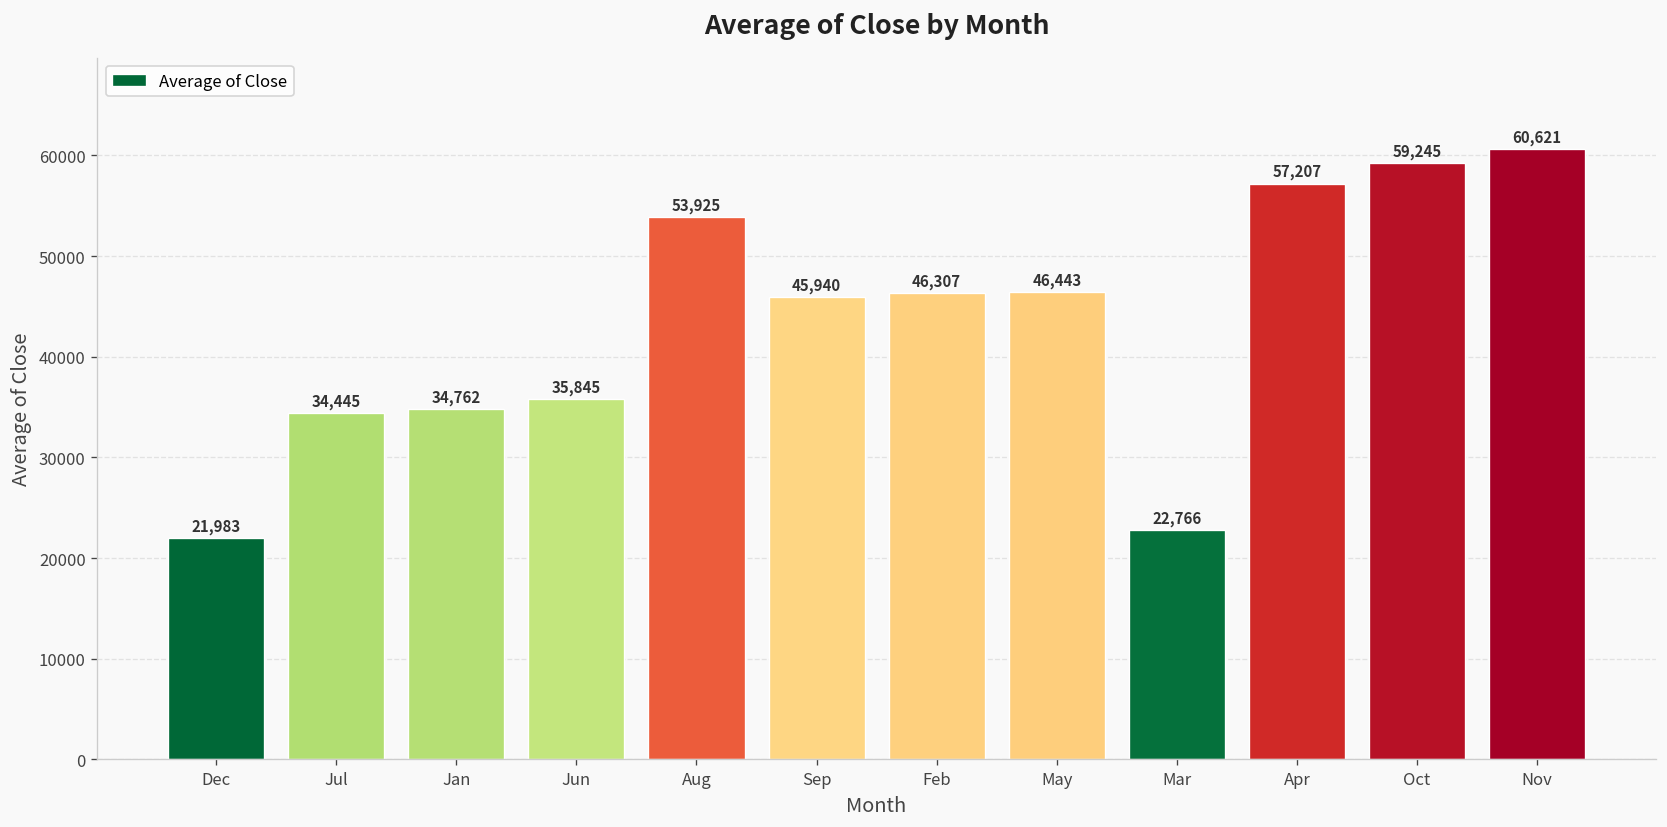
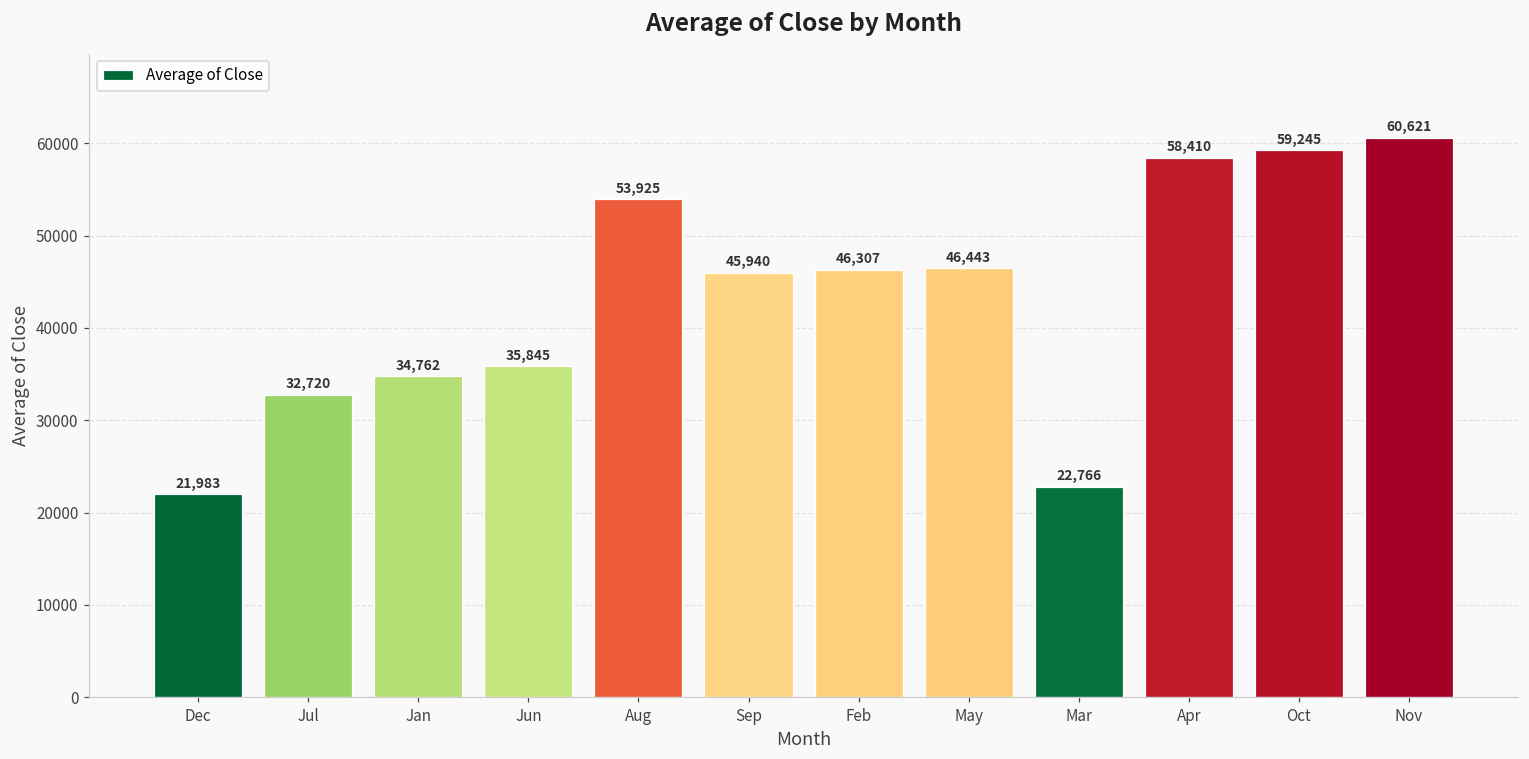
  {
    "Dec": "21,983",
-   "Jul": "34,445",
+   "Jul": "32,720",
    "Jan": "34,762",
    "Jun": "35,845",
    "Aug": "53,925",
    "Sep": "45,940",
    "Feb": "46,307",
    "May": "46,443",
    "Mar": "22,766",
-   "Apr": "57,207",
+   "Apr": "58,410",
    "Oct": "59,245",
    "Nov": "60,621"
  }
